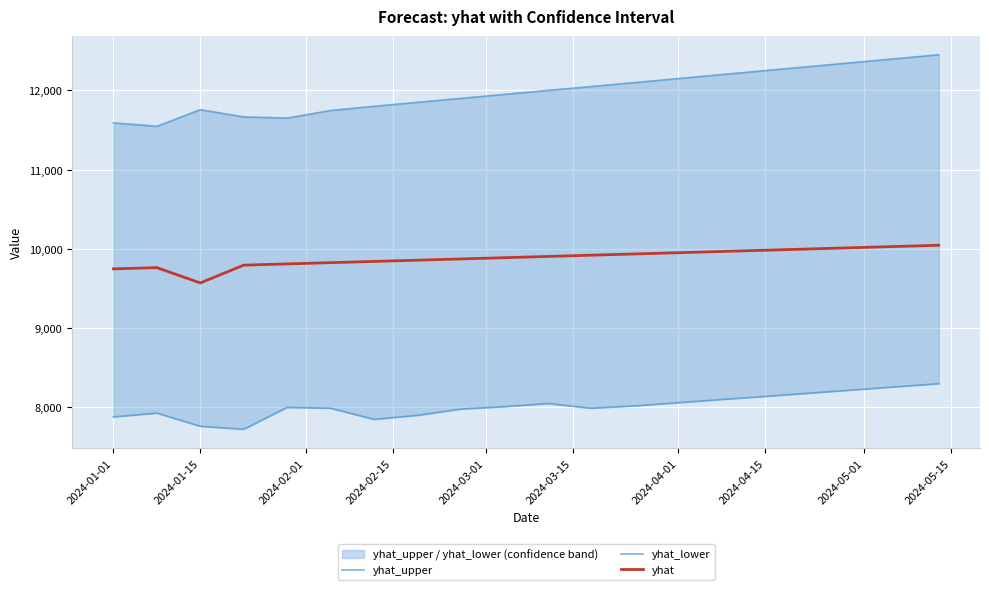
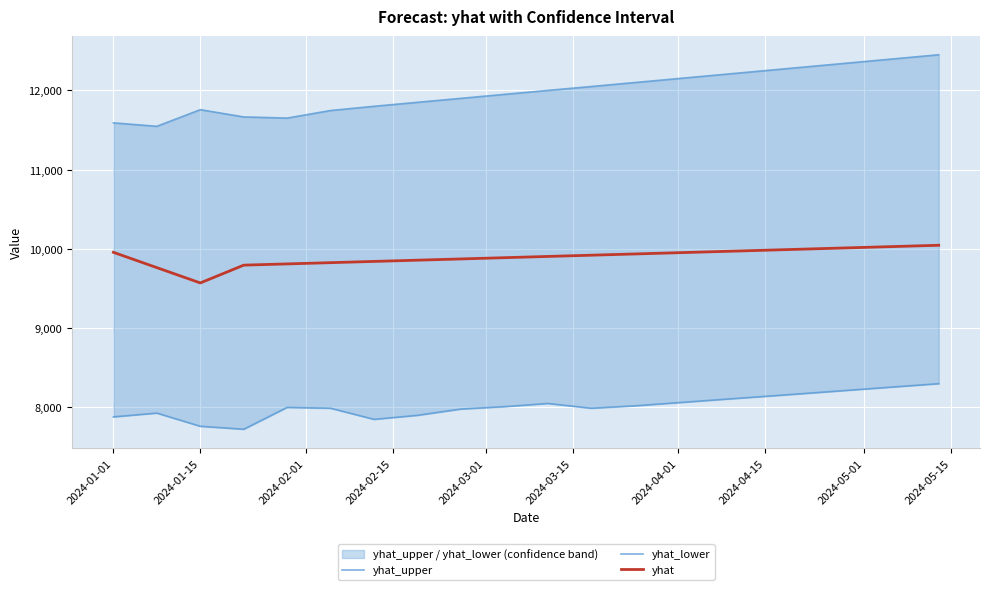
  {
    "yhat": {
-     "2024-01-01": "9,700",
+     "2024-01-01": "10,000",
      "2024-01-15": "9,600",
      "2024-04-01": "10,000",
      "2024-04-15": "10,000"
    }
  }
